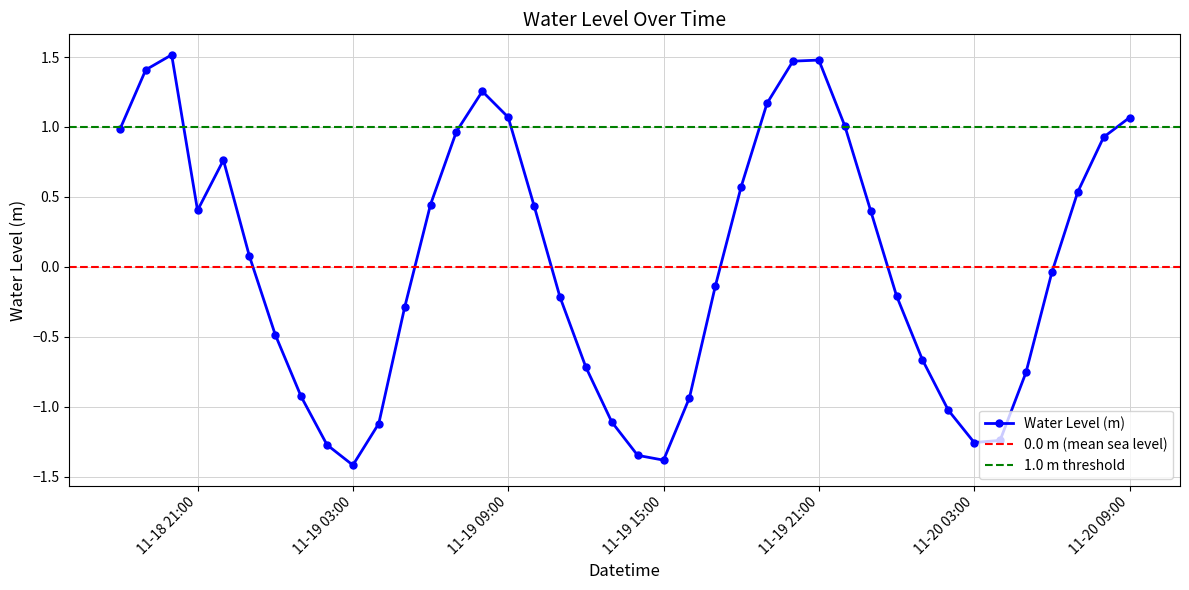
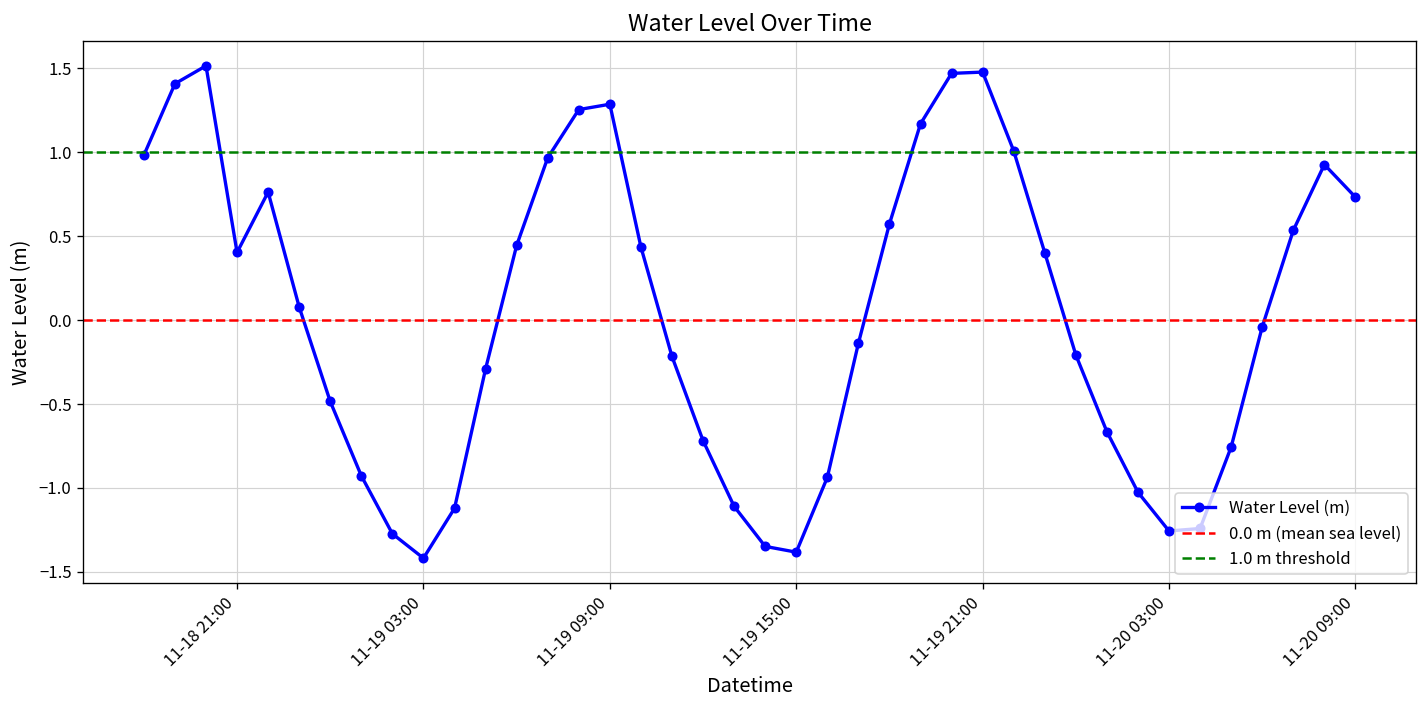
  {
    "11-18 21:00": 0.40,
    "11-19 03:00": -1.42,
-   "11-19 09:00": 1.07,
+   "11-19 09:00": 1.29,
    "11-19 15:00": -1.38,
    "11-19 21:00": 1.48,
    "11-20 03:00": -1.26,
-   "11-20 09:00": 1.07
+   "11-20 09:00": 0.73
  }
